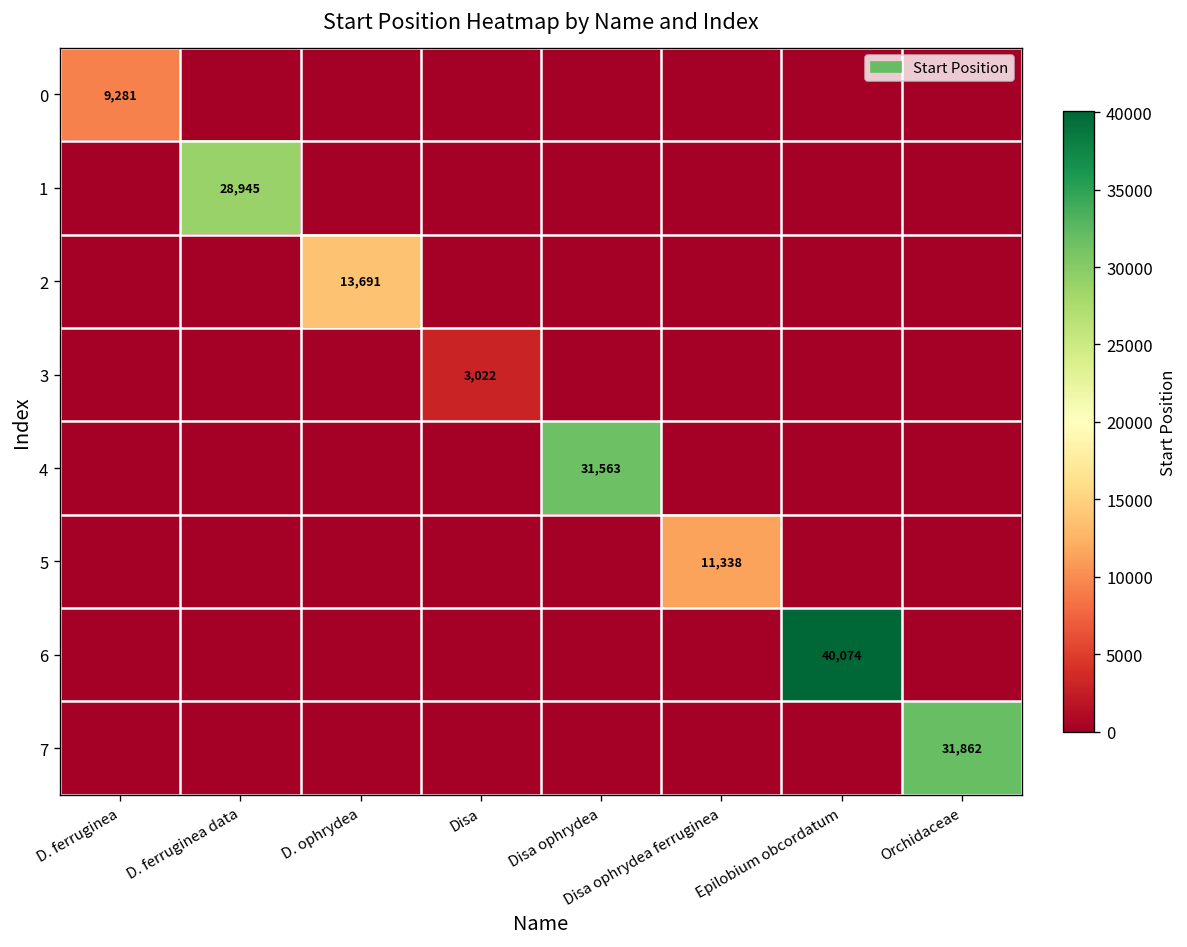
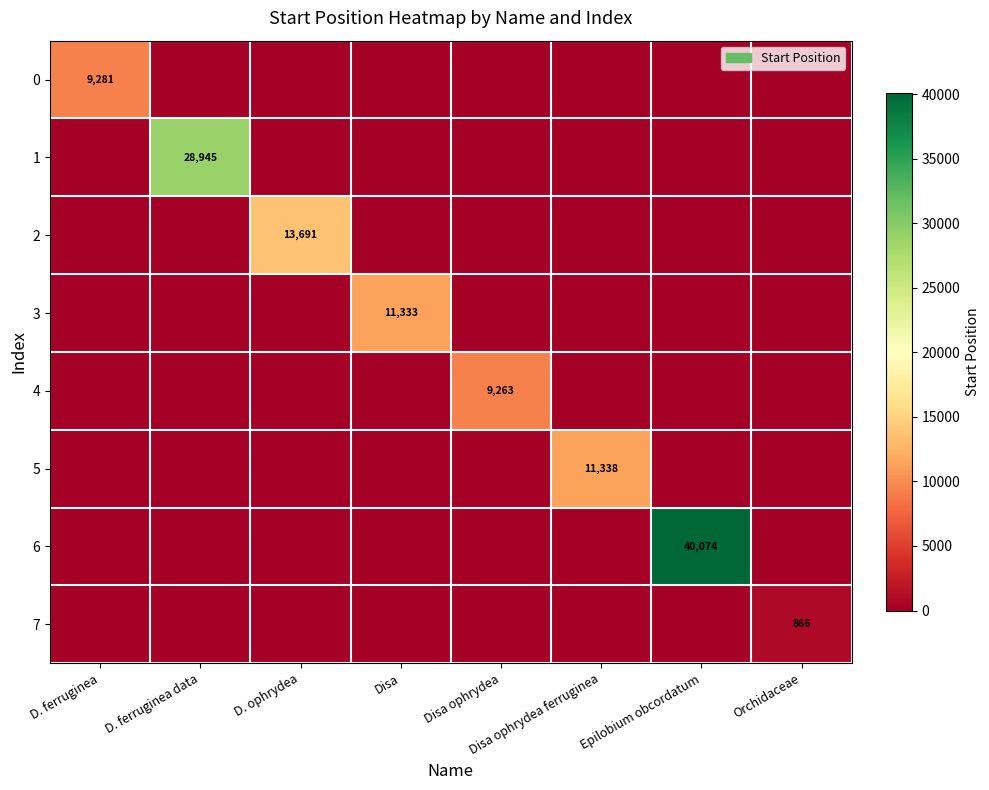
  {
    "0": {
      "D. ferruginea": "9,281"
    },
    "1": {
      "D. ferruginea data": "28,945"
    },
    "2": {
      "D. ophrydea": "13,691"
    },
    "3": {
-     "Disa": "3,022"
+     "Disa": "11,333"
    },
    "4": {
-     "Disa ophrydea": "31,563"
+     "Disa ophrydea": "9,263"
    },
    "5": {
      "Disa ophrydea ferruginea": "11,338"
    },
    "6": {
      "Epilobium obcordatum": "40,074"
    },
    "7": {
-     "Orchidaceae": "31,862"
+     "Orchidaceae": "866"
    }
  }
